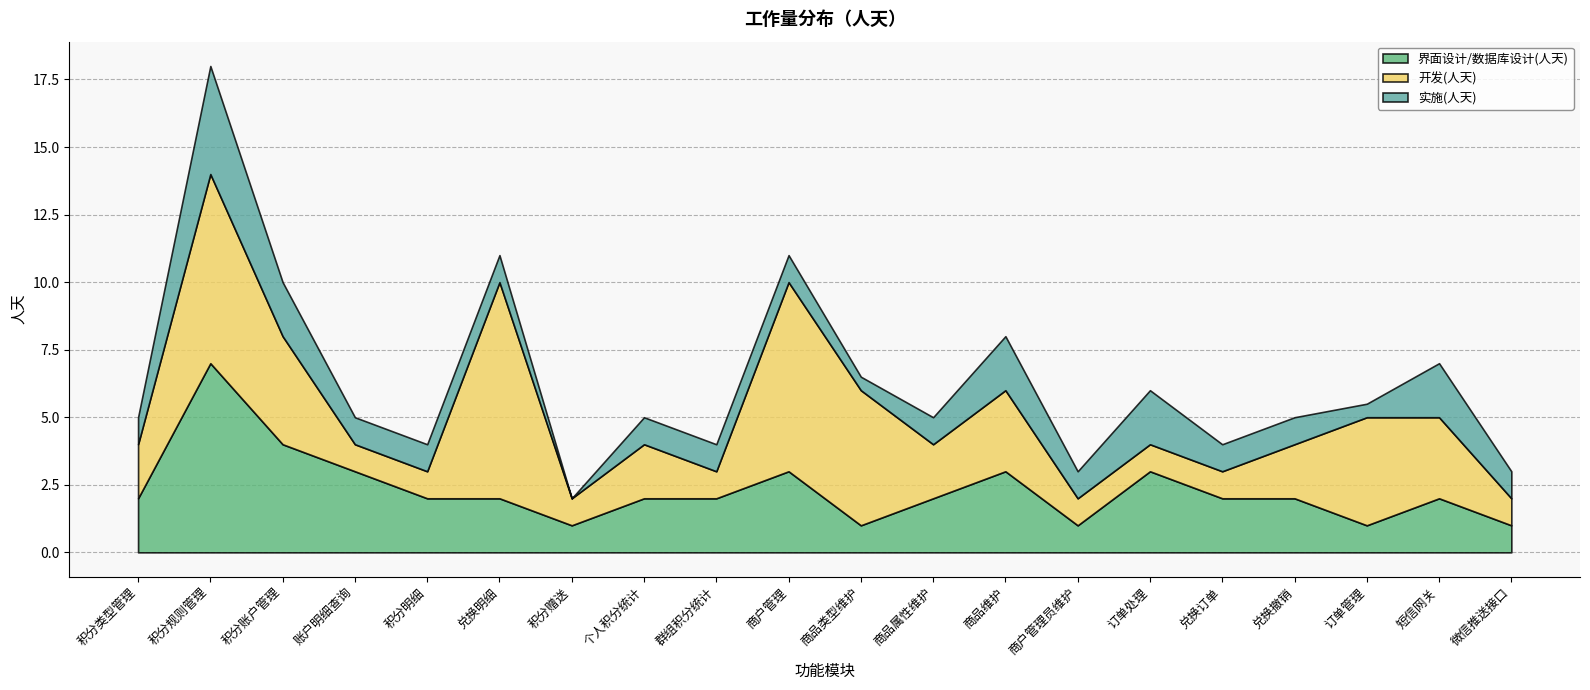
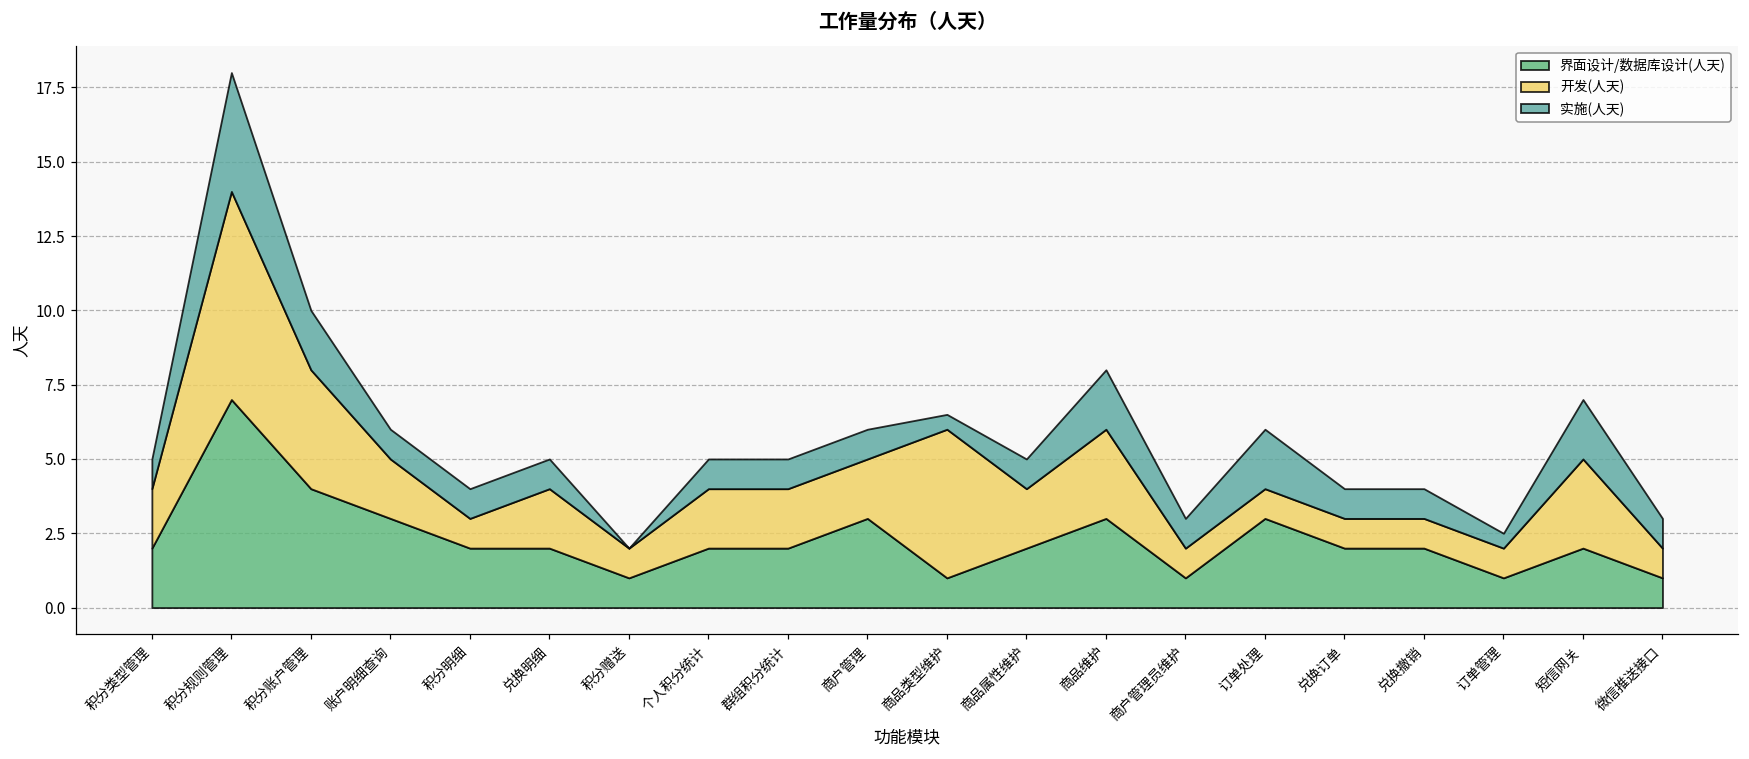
  {
    "开发(人天)": {
      "积分类型管理": 2,
      "积分规则管理": 7,
      "积分账户管理": 4,
-     "账户明细查询": 1,
+     "账户明细查询": 2,
      "积分明细": 1,
-     "兑换明细": 8,
+     "兑换明细": 2,
      "个人积分统计": 2,
-     "群组积分统计": 1,
-     "商户管理": 7,
+     "群组积分统计": 2,
+     "商户管理": 2,
      "商品类型维护": 5,
      "商品属性维护": 2,
      "商品维护": 3,
      "商户管理员维护": 1,
      "订单处理": 1,
      "兑换订单": 1,
-     "兑换撤销": 2,
-     "订单管理": 4,
+     "兑换撤销": 1,
+     "订单管理": 1,
      "短信网关": 3,
      "微信推送接口": 1
    }
  }
